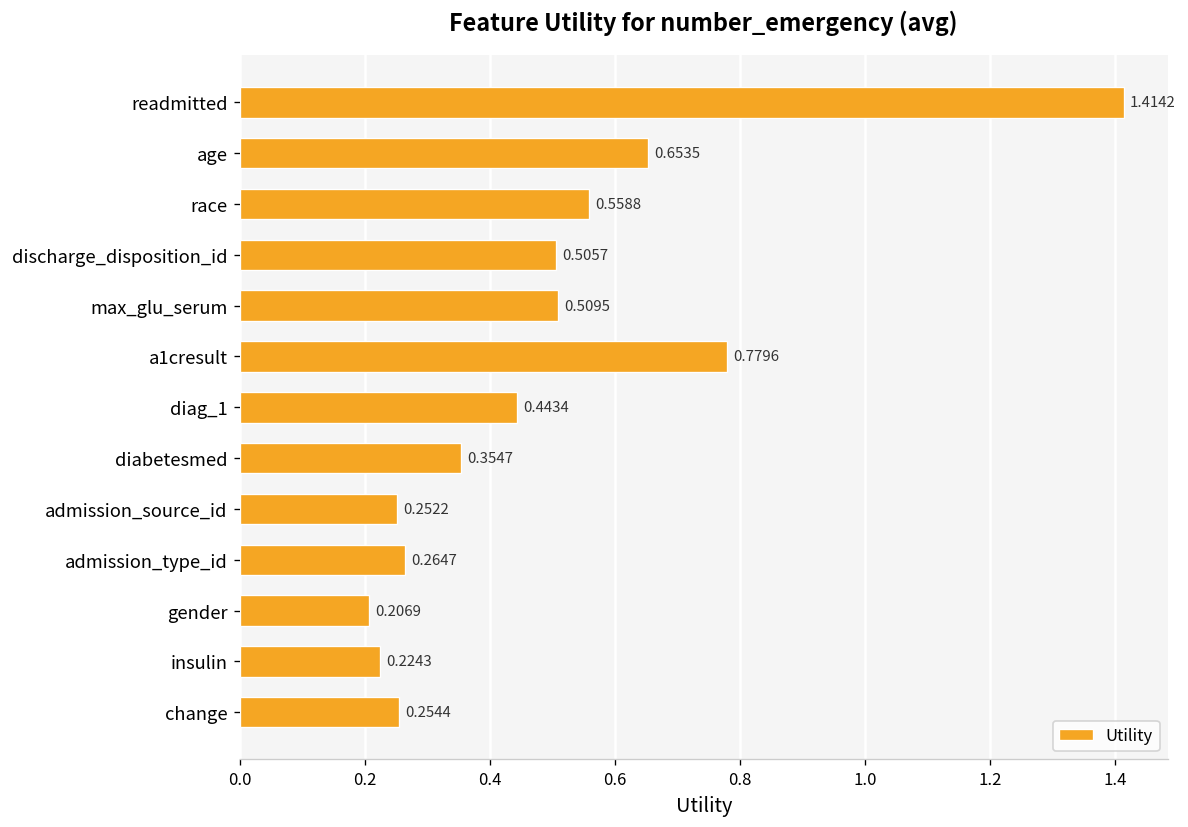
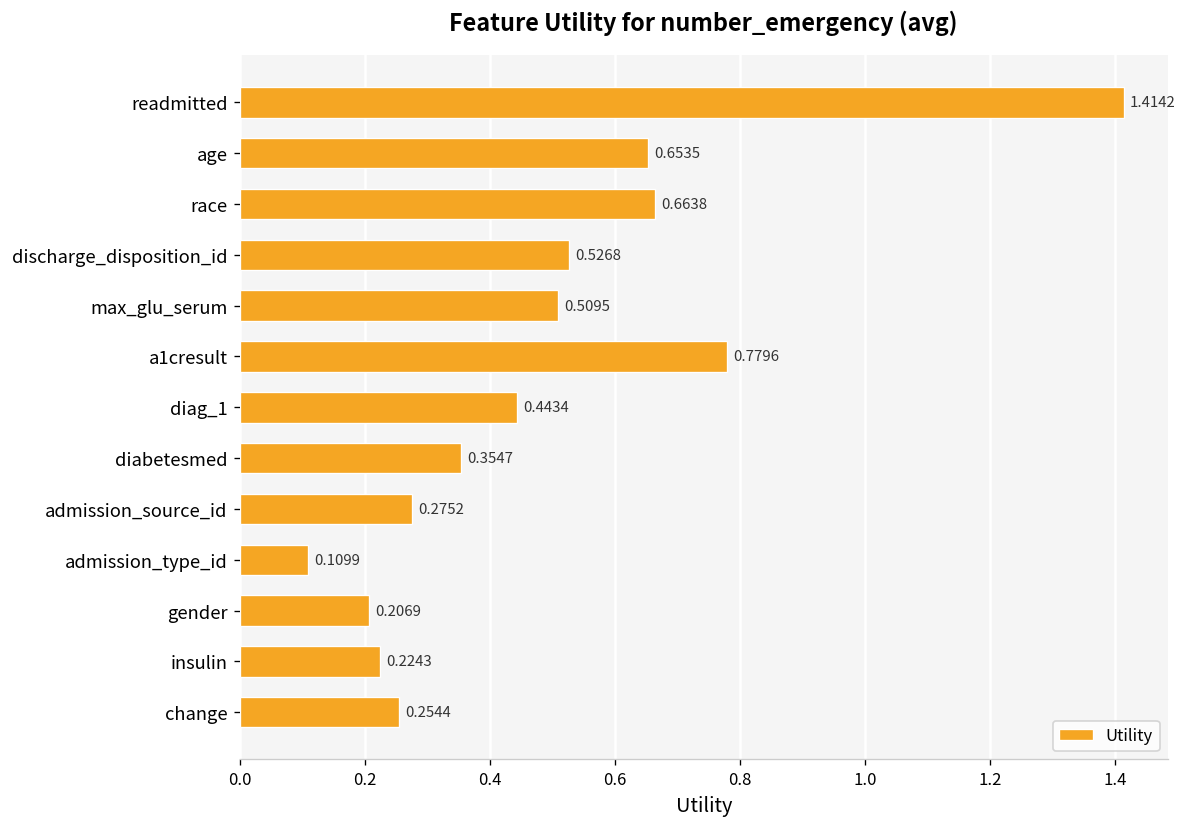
  {
    "readmitted": 1.4142,
    "age": 0.6535,
-   "race": 0.5588,
-   "discharge_disposition_id": 0.5057,
+   "race": 0.6638,
+   "discharge_disposition_id": 0.5268,
    "max_glu_serum": 0.5095,
    "a1cresult": 0.7796,
    "diag_1": 0.4434,
    "diabetesmed": 0.3547,
-   "admission_source_id": 0.2522,
-   "admission_type_id": 0.2647,
+   "admission_source_id": 0.2752,
+   "admission_type_id": 0.1099,
    "gender": 0.2069,
    "insulin": 0.2243,
    "change": 0.2544
  }
